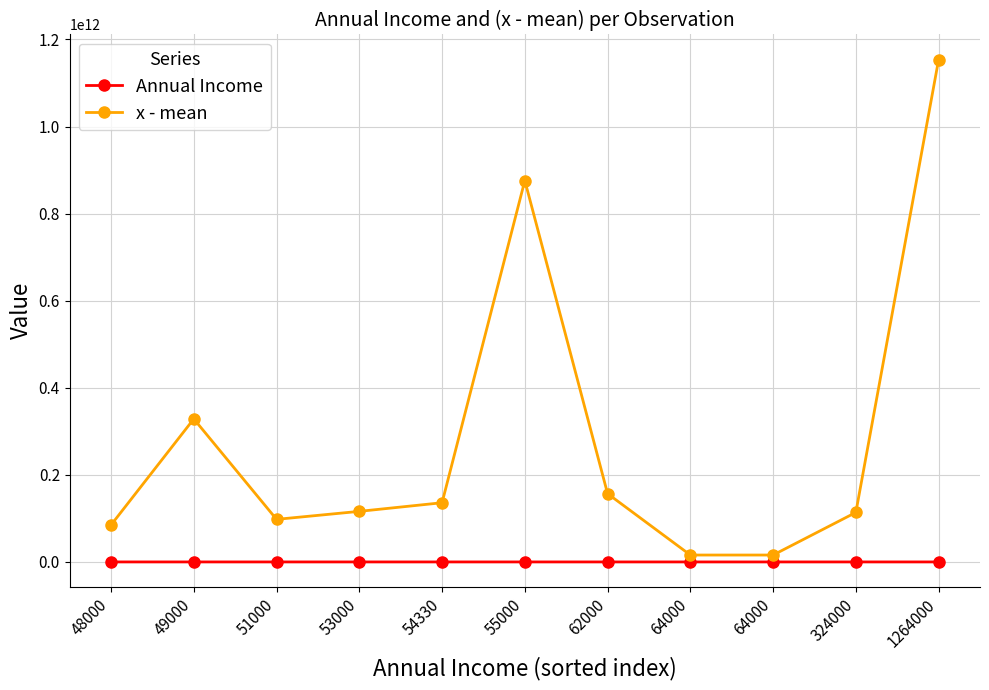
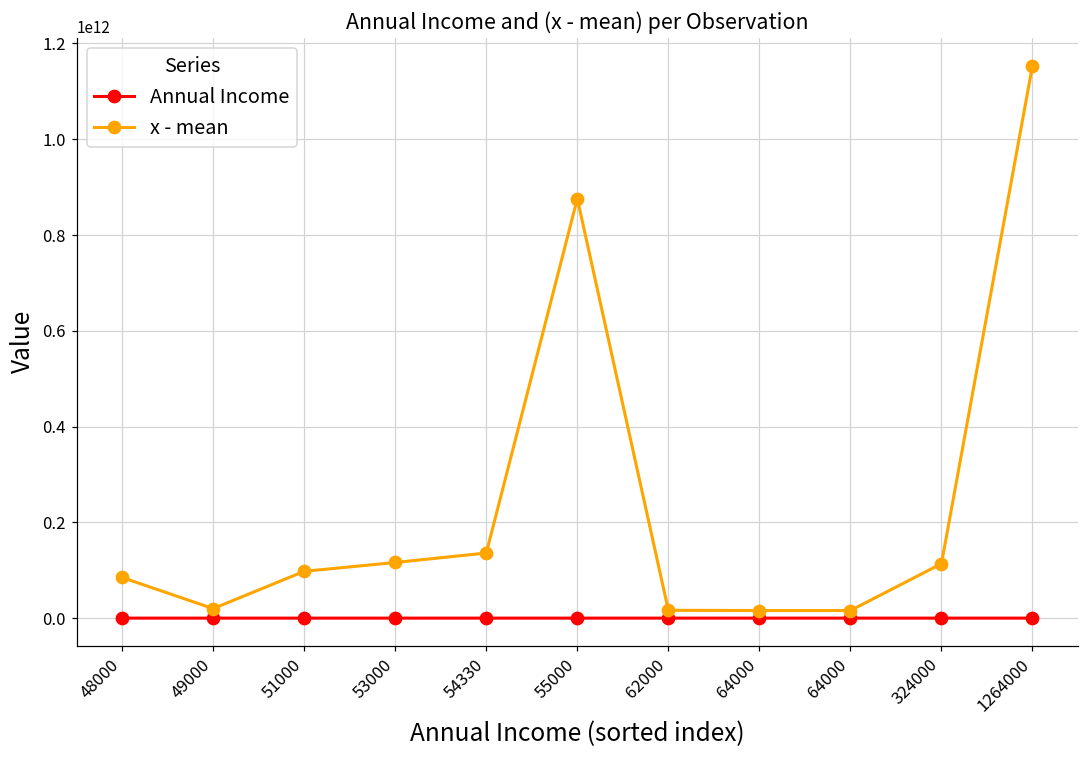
  {
    "Annual Income": {
      "48000": 0,
      "49000": 0,
      "51000": 0,
      "53000": 0,
      "54330": 0,
      "55000": 0,
      "62000": 0,
      "324000": 0,
      "1264000": 0
    },
    "x - mean": {
      "48000": 80000000000,
-     "49000": 330000000000,
+     "49000": 20000000000,
      "51000": 100000000000,
      "53000": 120000000000,
      "54330": 140000000000,
      "55000": 880000000000,
-     "62000": 160000000000,
+     "62000": 20000000000,
      "324000": 110000000000,
      "1264000": 1150000000000
    }
  }
